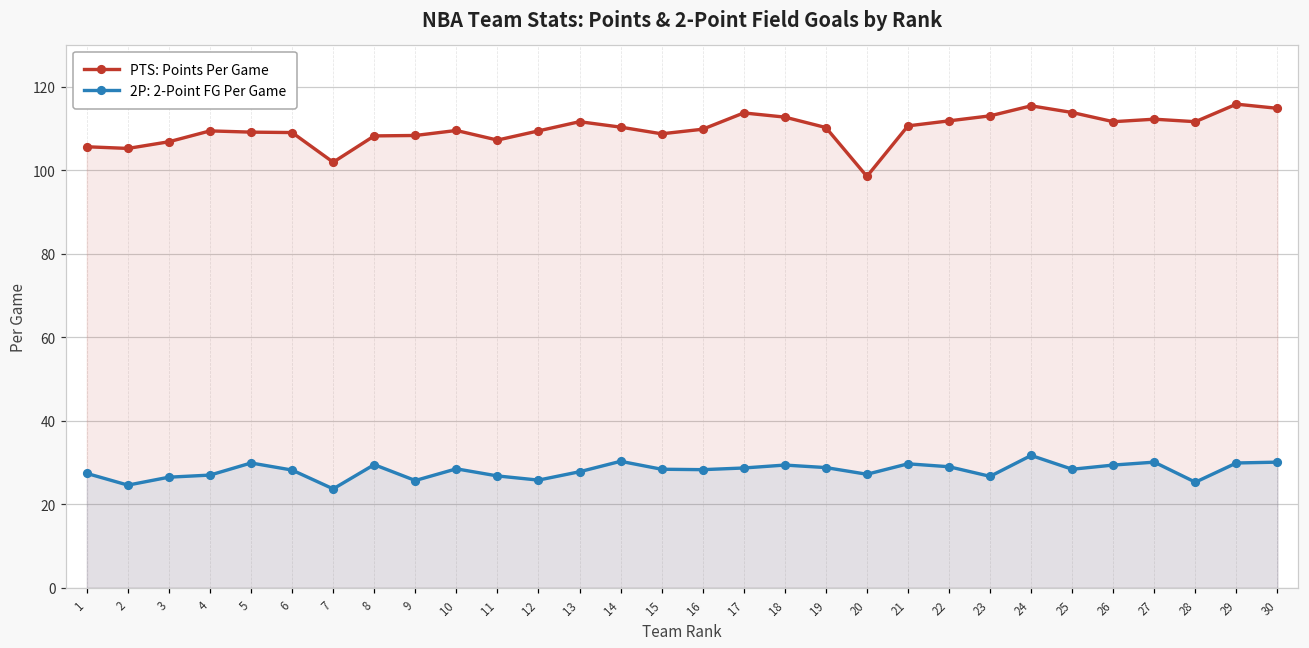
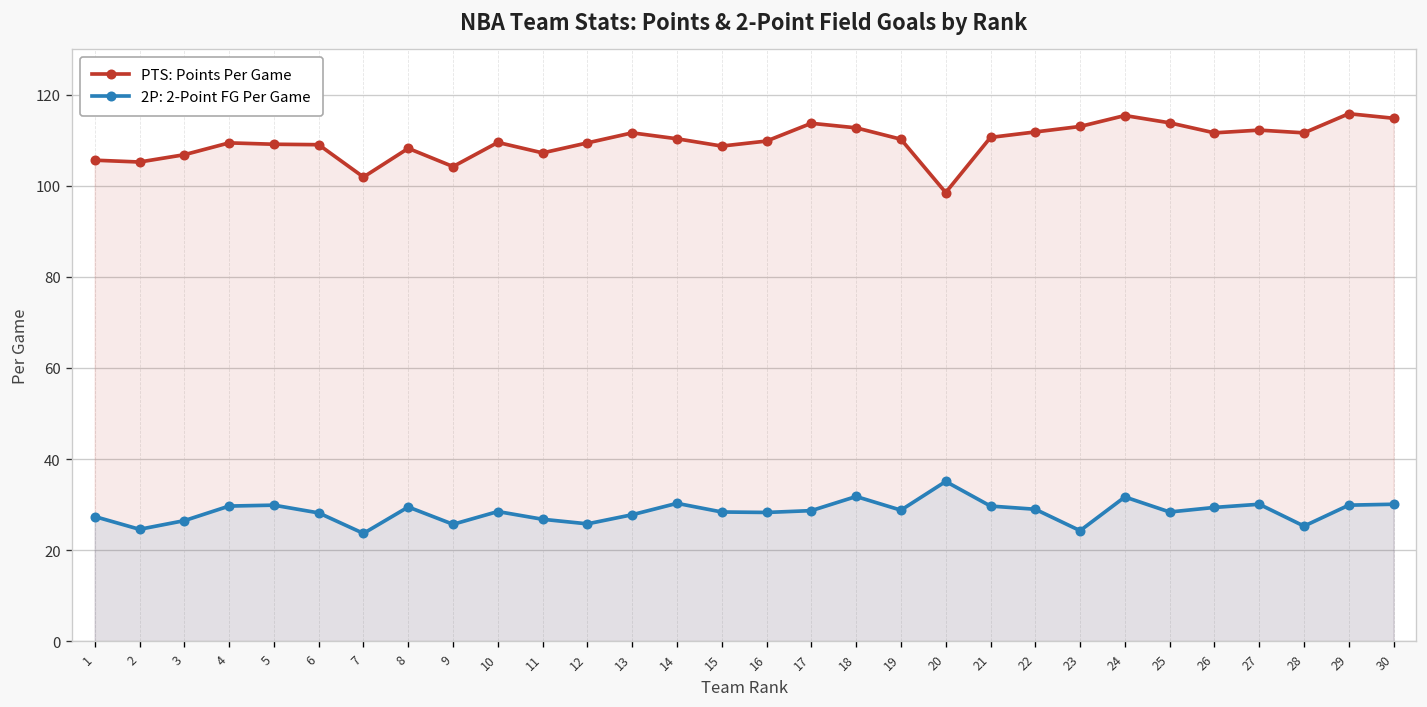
  {
    "PTS: Points Per Game": {
      "1": 106,
      "2": 105,
      "3": 107,
      "4": 109,
      "5": 109,
      "6": 109,
      "7": 102,
      "8": 108,
-     "9": 108,
+     "9": 104,
      "10": 110,
      "11": 107,
      "12": 109,
      "13": 112,
      "14": 110,
      "15": 109,
      "16": 110,
      "17": 114,
      "18": 113,
      "19": 110,
      "20": 99,
      "21": 111,
      "22": 112,
      "23": 113,
      "24": 115,
      "25": 114,
      "26": 112,
      "27": 112,
      "28": 112,
      "29": 116,
      "30": 115
    },
    "2P: 2-Point FG Per Game": {
      "1": 27,
      "2": 25,
      "3": 27,
-     "4": 27,
+     "4": 30,
      "5": 30,
      "6": 28,
      "7": 24,
      "8": 30,
      "9": 26,
      "10": 29,
      "11": 27,
      "12": 26,
      "13": 28,
      "14": 30,
      "15": 28,
      "16": 28,
      "17": 29,
-     "18": 29,
+     "18": 32,
      "19": 29,
-     "20": 27,
+     "20": 35,
      "21": 30,
      "22": 29,
-     "23": 27,
+     "23": 24,
      "24": 32,
      "25": 28,
      "26": 29,
      "27": 30,
      "28": 25,
      "29": 30,
      "30": 30
    }
  }
